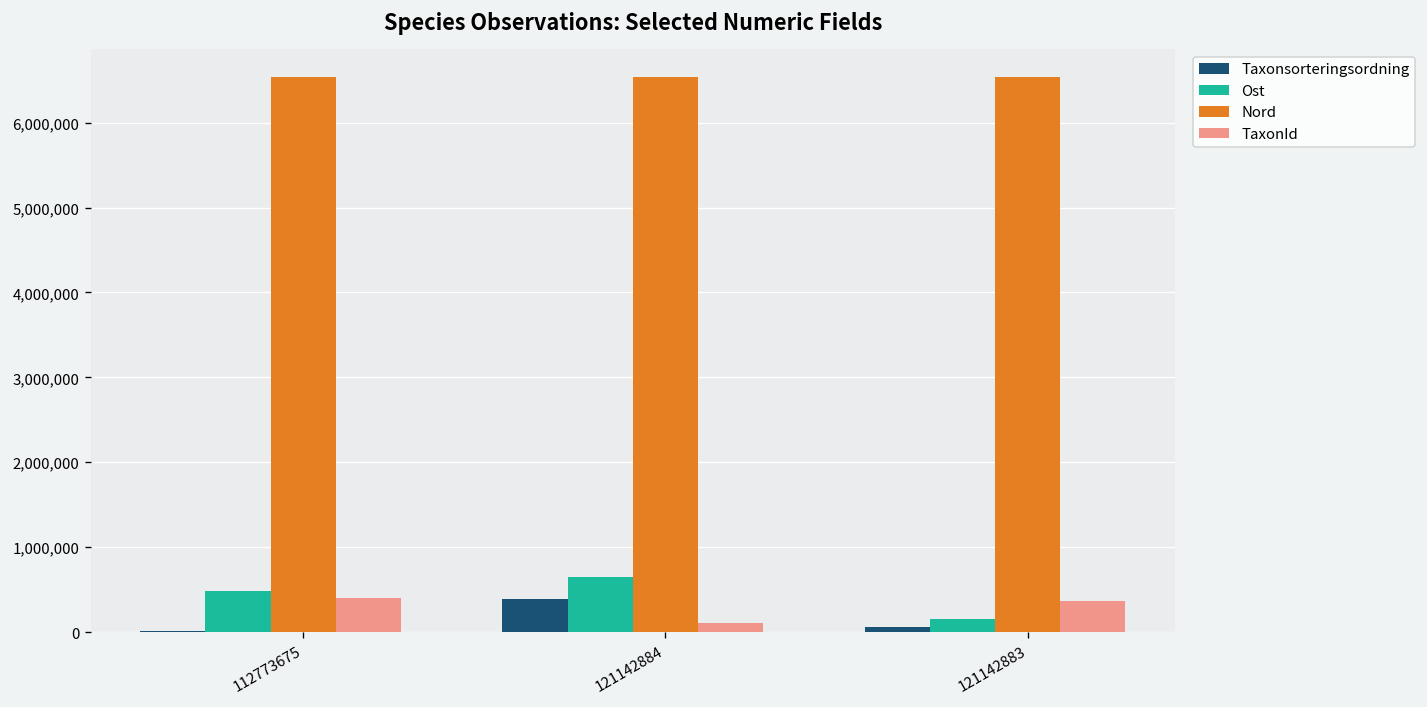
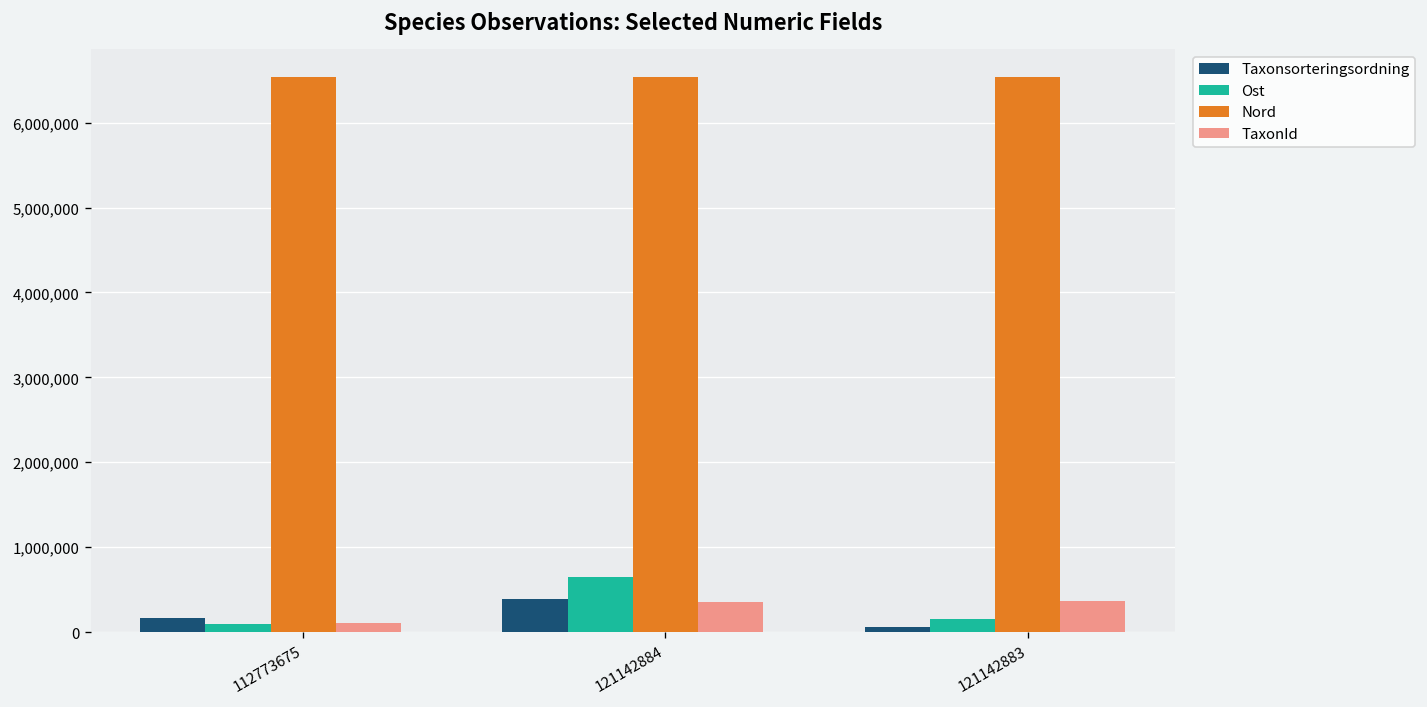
  {
    "Taxonsorteringsordning": {
-     "112773675": "0",
+     "112773675": "200,000",
      "121142884": "400,000",
      "121142883": "100,000"
    },
    "Ost": {
-     "112773675": "500,000",
+     "112773675": "100,000",
      "121142884": "700,000",
      "121142883": "200,000"
    },
    "Nord": {
      "112773675": "6,500,000",
      "121142884": "6,500,000",
      "121142883": "6,500,000"
    },
    "TaxonId": {
-     "112773675": "400,000",
-     "121142884": "100,000",
+     "112773675": "100,000",
+     "121142884": "400,000",
      "121142883": "400,000"
    }
  }
